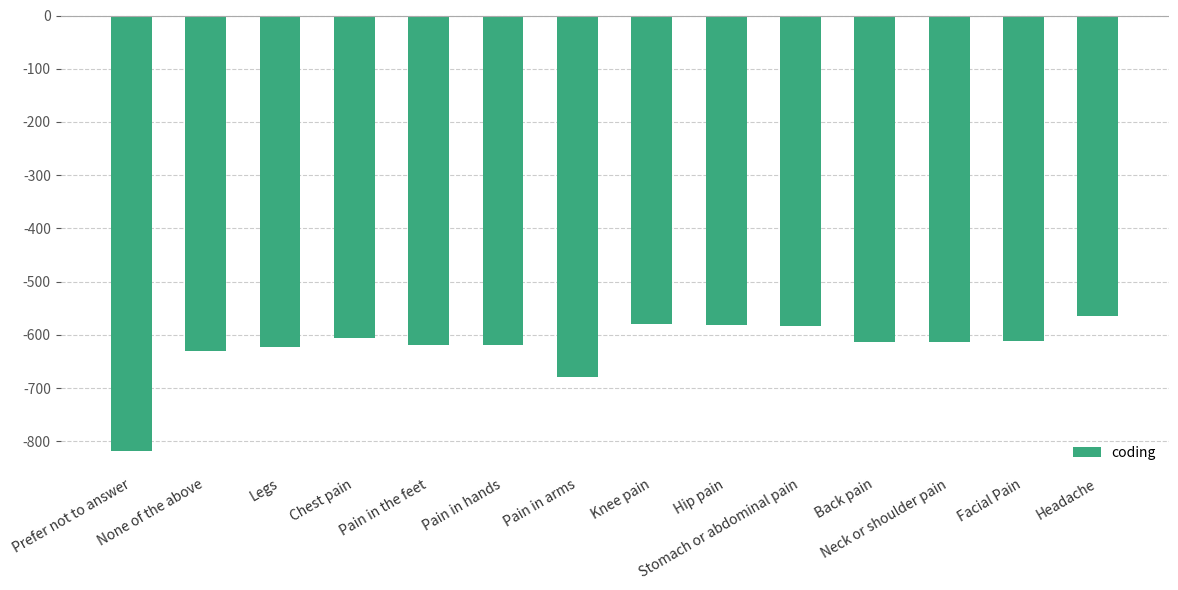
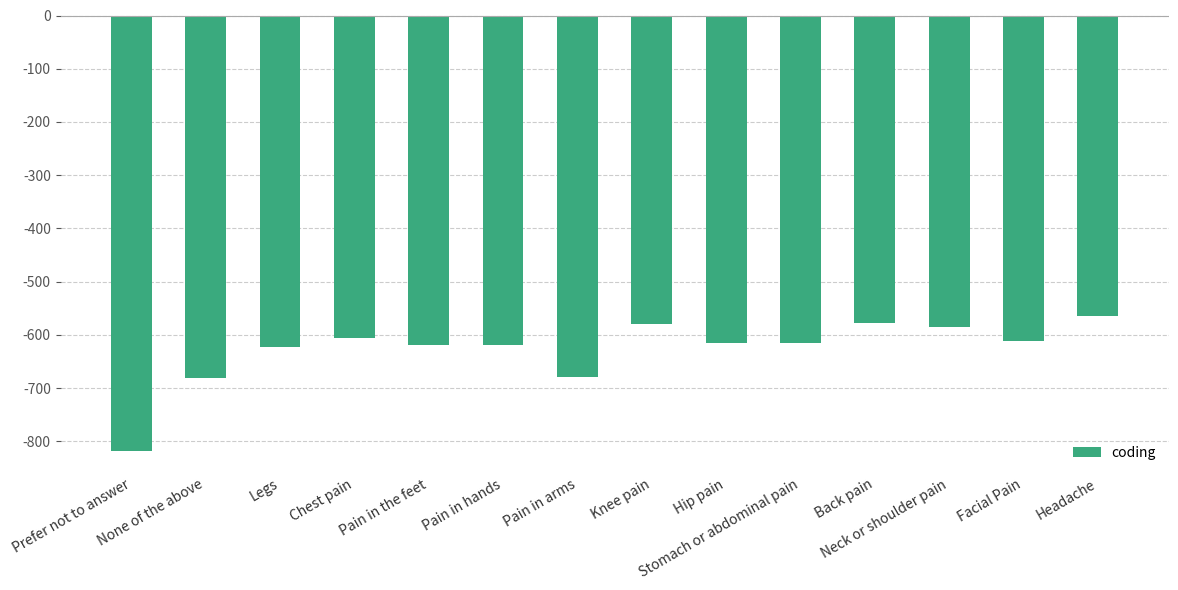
  {
    "Prefer not to answer": -820,
-   "None of the above": -630,
+   "None of the above": -680,
    "Legs": -620,
    "Chest pain": -610,
    "Pain in the feet": -620,
    "Pain in hands": -620,
    "Pain in arms": -680,
    "Knee pain": -580,
-   "Hip pain": -580,
-   "Stomach or abdominal pain": -580,
-   "Back pain": -610,
-   "Neck or shoulder pain": -610,
+   "Hip pain": -620,
+   "Stomach or abdominal pain": -620,
+   "Back pain": -580,
+   "Neck or shoulder pain": -590,
    "Facial Pain": -610,
    "Headache": -560
  }
